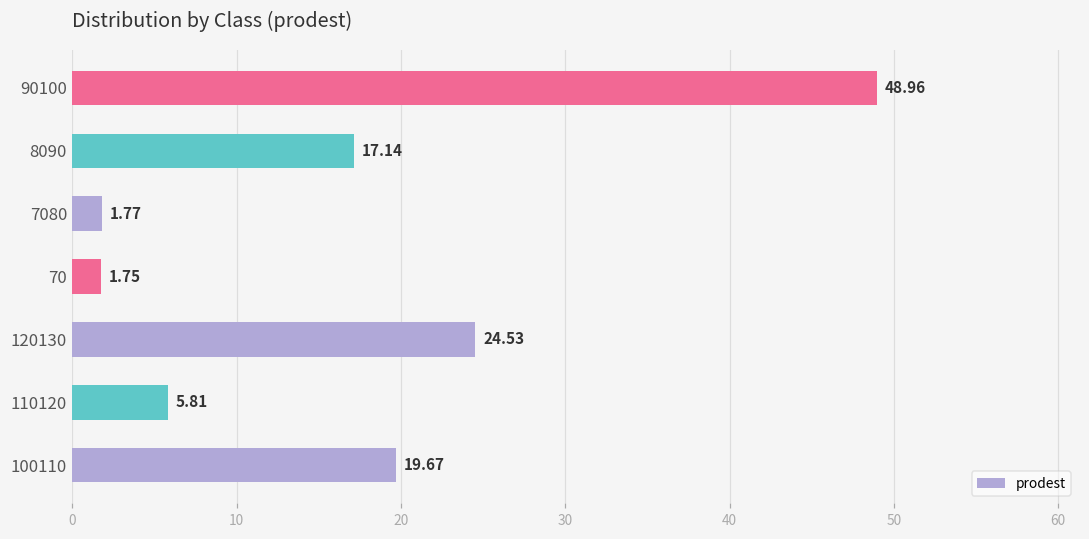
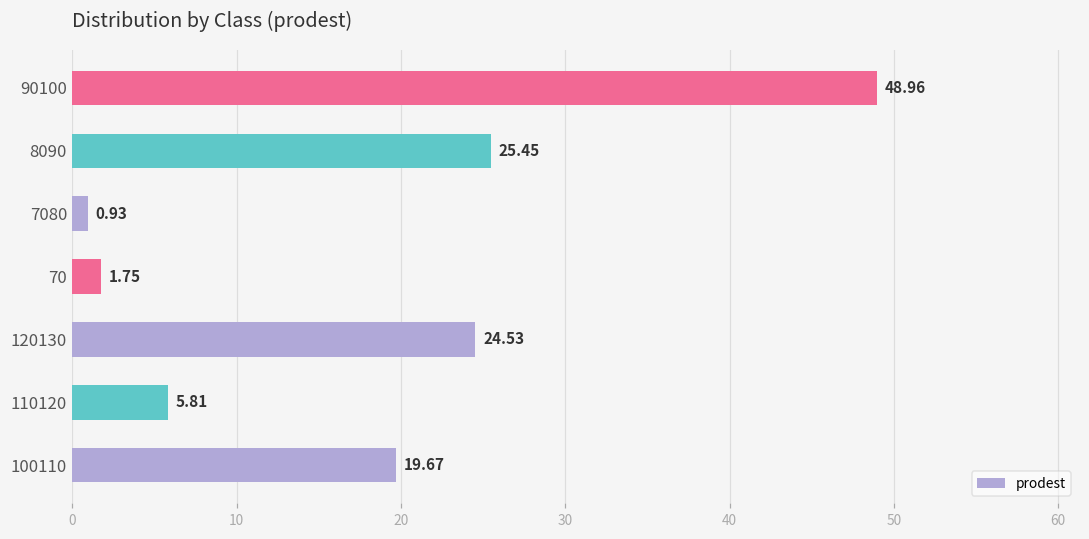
  {
    "90100": 48.96,
-   "8090": 17.14,
-   "7080": 1.77,
+   "8090": 25.45,
+   "7080": 0.93,
    "70": 1.75,
    "120130": 24.53,
    "110120": 5.81,
    "100110": 19.67
  }
